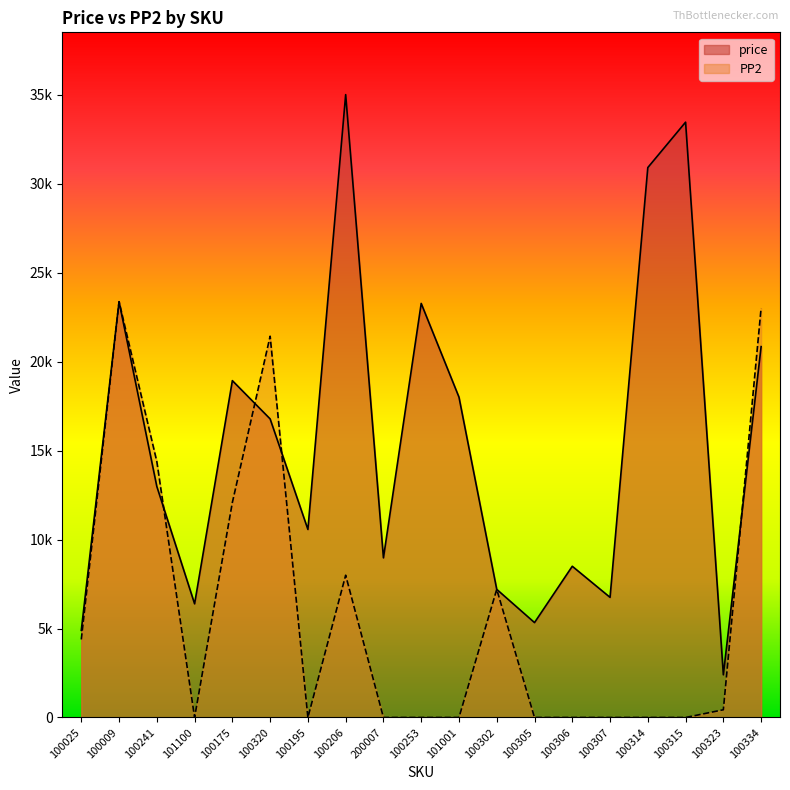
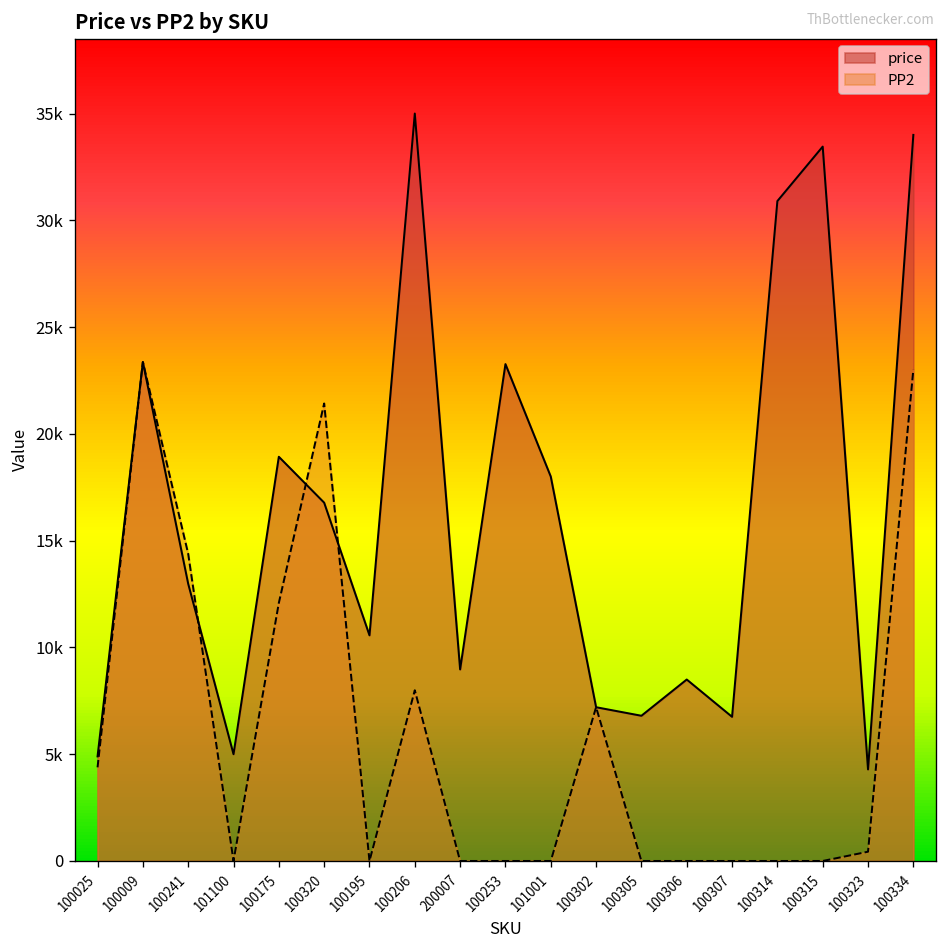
  {
    "price": {
      "100025": 4900,
      "100241": 13000,
-     "101100": 6400,
+     "101100": 5000,
      "100175": 18900,
      "100320": 16800,
      "100195": 10600,
      "100206": 35000,
      "200007": 9000,
      "100253": 23300,
      "101001": 18000,
-     "100305": 5300,
+     "100305": 6800,
      "100306": 8500,
      "100307": 6800,
      "100314": 30900,
      "100315": 33500,
-     "100323": 2400,
-     "100334": 20800
+     "100323": 4300,
+     "100334": 34000
    },
    "PP2": {
      "100025": 4400,
      "100241": 14400,
      "101100": 0,
      "100175": 12100,
      "100320": 21400,
      "100195": 0,
      "100206": 8000,
      "200007": 0,
      "100253": 0,
      "101001": 0,
      "100305": 0,
      "100306": 0,
      "100307": 0,
      "100314": 0,
      "100315": 0,
      "100323": 400,
      "100334": 23000
    }
  }
